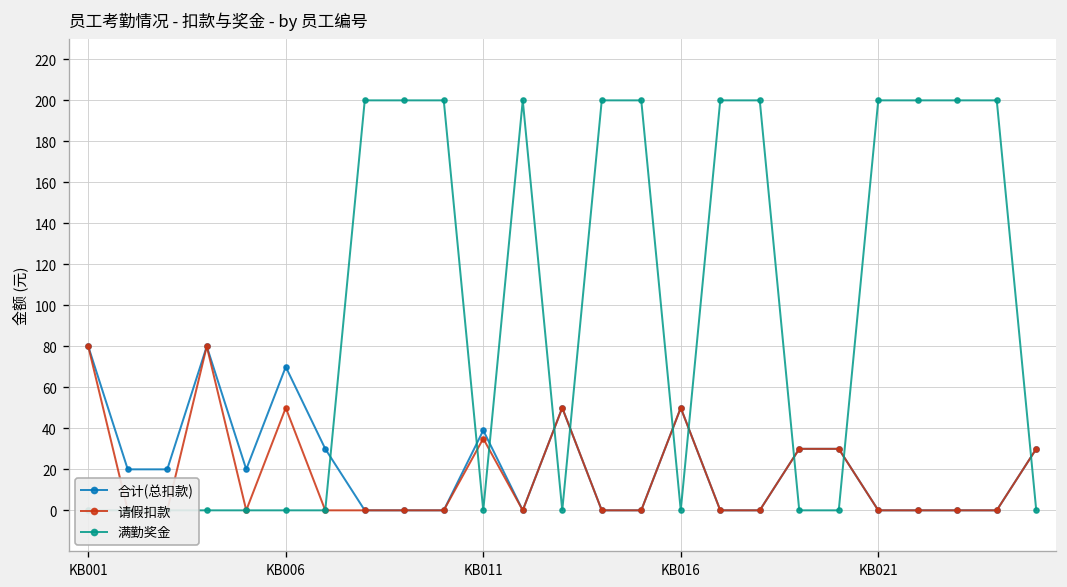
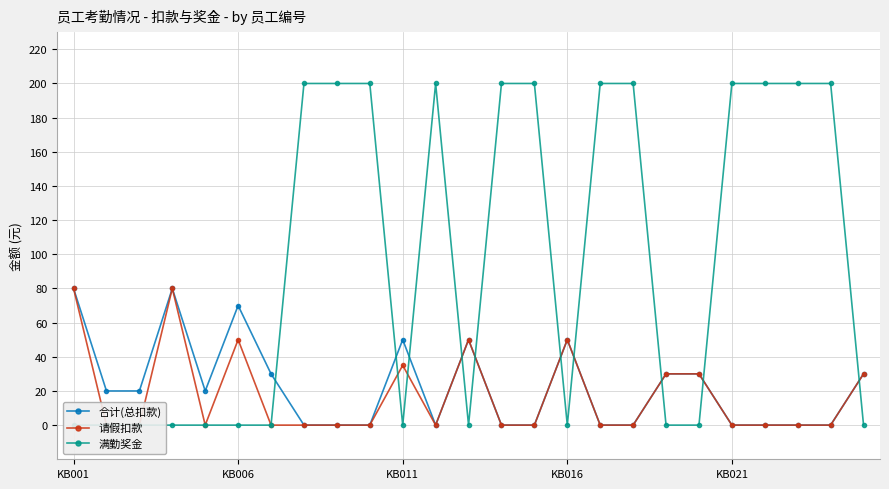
  {
    "合计(总扣款)": {
      "KB006": 70,
-     "KB011": 39
+     "KB011": 50
    },
    "请假扣款": {
      "KB006": 50,
      "KB011": 35
    },
    "满勤奖金": {
      "KB006": 0,
      "KB011": 0,
      "KB016": 0,
      "KB021": 200
    }
  }
